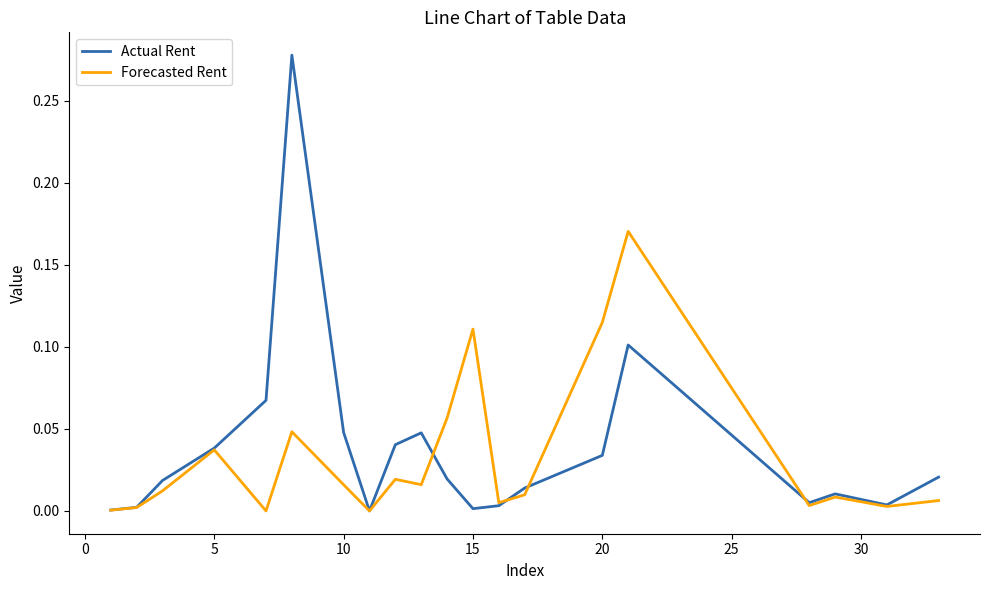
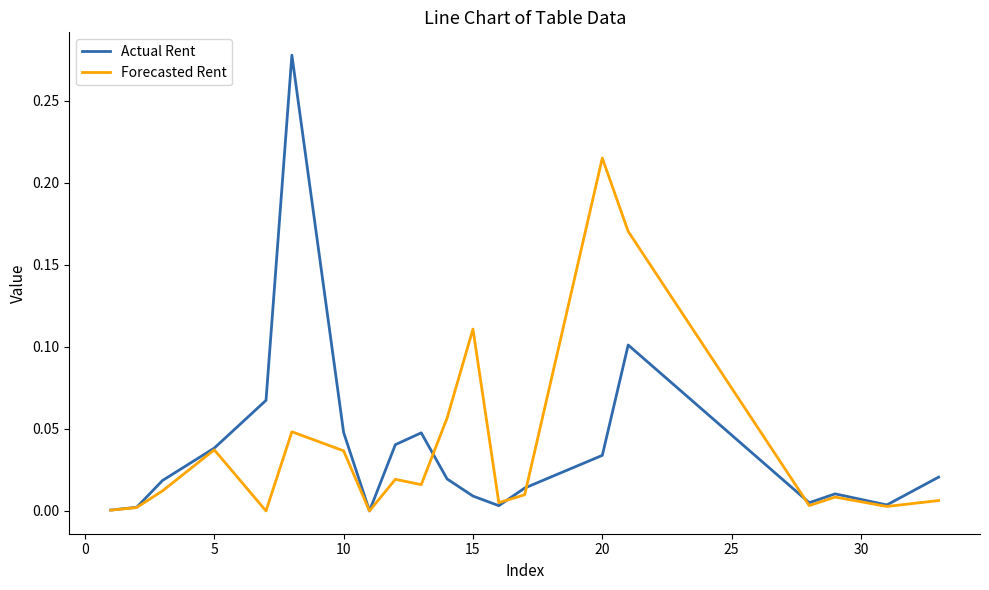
  {
    "Actual Rent": {
      "10": 0.048,
-     "15": 0.001,
+     "15": 0.009,
      "20": 0.034
    },
    "Forecasted Rent": {
-     "10": 0.016,
+     "10": 0.037,
      "15": 0.111,
-     "20": 0.115
+     "20": 0.215
    }
  }
